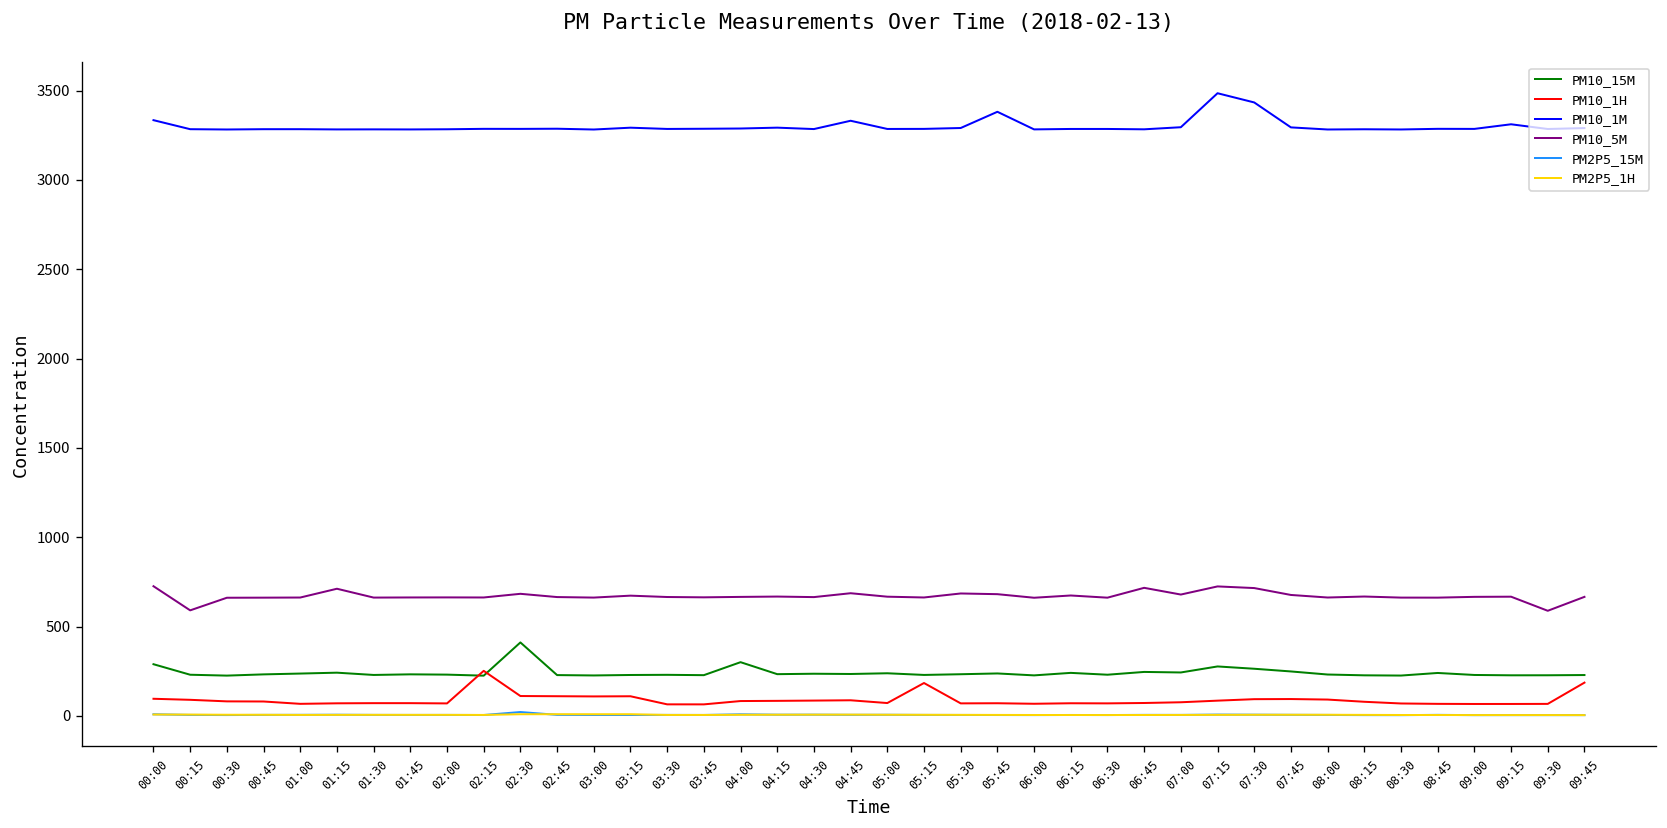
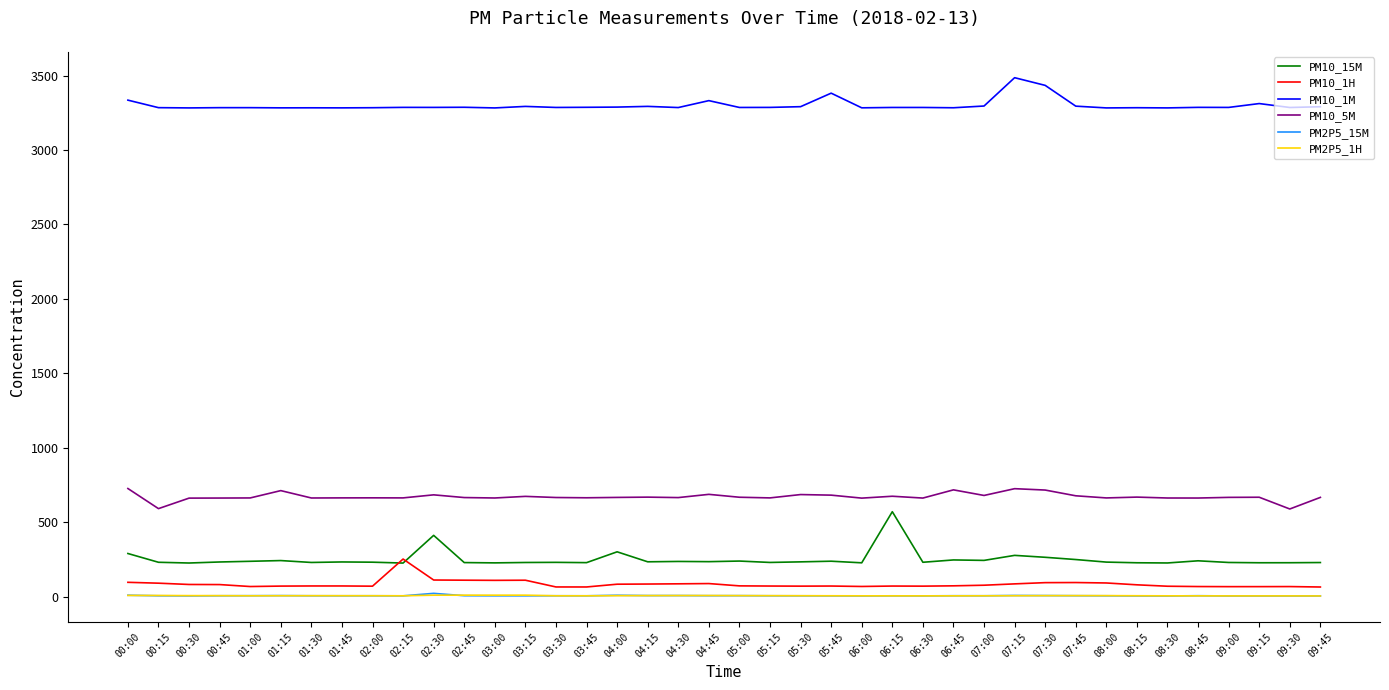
  {
    "PM10_15M": {
      "00:00": 290,
      "00:15": 230,
      "00:30": 230,
      "00:45": 230,
      "01:00": 240,
      "01:15": 240,
      "01:30": 230,
      "01:45": 230,
      "02:00": 230,
      "02:15": 220,
      "02:30": 410,
      "02:45": 230,
      "03:00": 230,
      "03:15": 230,
      "03:30": 230,
      "03:45": 230,
      "04:00": 300,
      "04:15": 230,
      "04:30": 240,
      "04:45": 230,
      "05:00": 240,
      "05:15": 230,
      "05:30": 230,
      "05:45": 240,
      "06:00": 230,
-     "06:15": 240,
+     "06:15": 570,
      "06:30": 230,
      "06:45": 250,
      "07:00": 240,
      "07:15": 280,
      "07:30": 260,
      "07:45": 250,
      "08:00": 230,
      "08:15": 230,
      "08:30": 230,
      "08:45": 240,
      "09:00": 230,
      "09:15": 230,
      "09:30": 230,
      "09:45": 230
    },
    "PM10_1H": {
      "00:00": 100,
      "00:15": 90,
      "00:30": 80,
      "00:45": 80,
      "01:00": 70,
      "01:15": 70,
      "01:30": 70,
      "01:45": 70,
      "02:00": 70,
      "02:15": 250,
      "02:30": 110,
      "02:45": 110,
      "03:00": 110,
      "03:15": 110,
      "03:30": 60,
      "03:45": 60,
      "04:00": 80,
      "04:15": 80,
      "04:30": 90,
      "04:45": 90,
      "05:00": 70,
-     "05:15": 180,
+     "05:15": 70,
      "05:30": 70,
      "05:45": 70,
      "06:00": 70,
      "06:15": 70,
      "06:30": 70,
      "06:45": 70,
      "07:00": 80,
      "07:15": 90,
      "07:30": 90,
      "07:45": 90,
      "08:00": 90,
      "08:15": 80,
      "08:30": 70,
      "08:45": 70,
      "09:00": 70,
      "09:15": 70,
      "09:30": 70,
-     "09:45": 190
+     "09:45": 60
    },
    "PM10_1M": {
      "00:00": 3330,
      "00:15": 3280,
      "00:30": 3280,
      "00:45": 3280,
      "01:00": 3280,
      "01:15": 3280,
      "01:30": 3280,
      "01:45": 3280,
      "02:00": 3280,
      "02:15": 3290,
      "02:30": 3290,
      "02:45": 3290,
      "03:00": 3280,
      "03:15": 3290,
      "03:30": 3290,
      "03:45": 3290,
      "04:00": 3290,
      "04:15": 3290,
      "04:30": 3280,
      "04:45": 3330,
      "05:00": 3290,
      "05:15": 3290,
      "05:30": 3290,
      "05:45": 3380,
      "06:00": 3280,
      "06:15": 3290,
      "06:30": 3290,
      "06:45": 3280,
      "07:00": 3300,
      "07:15": 3490,
      "07:30": 3430,
      "07:45": 3290,
      "08:00": 3280,
      "08:15": 3280,
      "08:30": 3280,
      "08:45": 3290,
      "09:00": 3290,
      "09:15": 3310
    },
    "PM10_5M": {
      "00:00": 730,
      "00:15": 590,
      "00:30": 660,
      "00:45": 660,
      "01:00": 660,
      "01:15": 710,
      "01:30": 660,
      "01:45": 660,
      "02:00": 660,
      "02:15": 660,
      "02:30": 680,
      "02:45": 660,
      "03:00": 660,
      "03:15": 670,
      "03:30": 670,
      "03:45": 660,
      "04:00": 670,
      "04:15": 670,
      "04:30": 660,
      "04:45": 690,
      "05:00": 670,
      "05:15": 660,
      "05:30": 690,
      "05:45": 680,
      "06:00": 660,
      "06:15": 670,
      "06:30": 660,
      "06:45": 720,
      "07:00": 680,
      "07:15": 720,
      "07:30": 720,
      "07:45": 680,
      "08:00": 660,
      "08:15": 670,
      "08:30": 660,
      "08:45": 660,
      "09:00": 670,
      "09:15": 670,
      "09:30": 590,
      "09:45": 670
    }
  }
